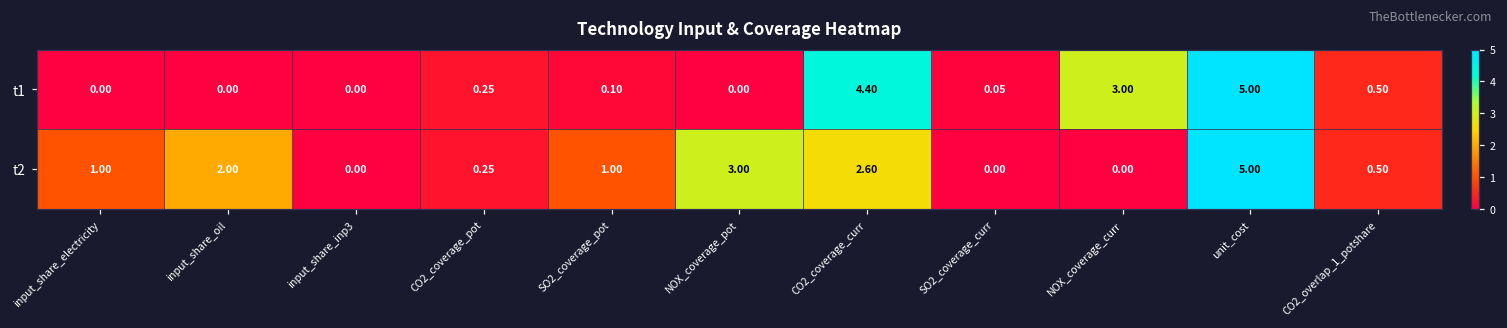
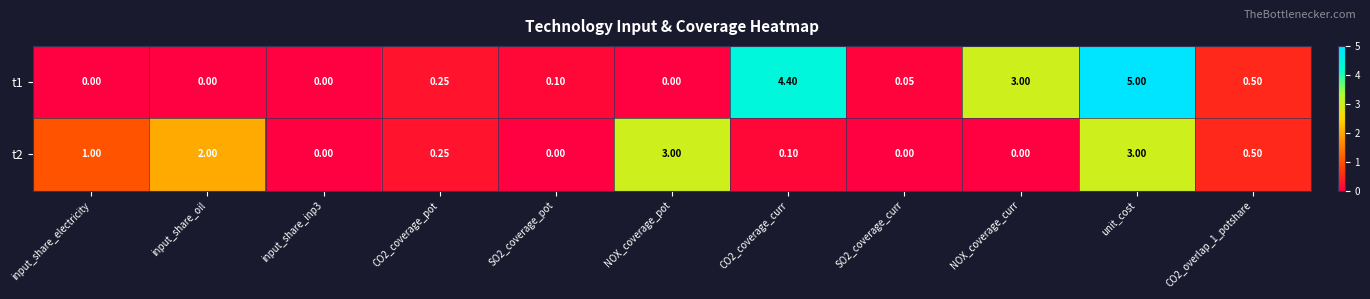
  {
    "t1": {
      "input_share_electricity": 0.00,
      "input_share_oil": 0.00,
      "input_share_inp3": 0.00,
      "CO2_coverage_pot": 0.25,
      "SO2_coverage_pot": 0.10,
      "NOX_coverage_pot": 0.00,
      "CO2_coverage_curr": 4.40,
      "SO2_coverage_curr": 0.05,
      "NOX_coverage_curr": 3.00,
      "unit_cost": 5.00,
      "CO2_overlap_1_potshare": 0.50
    },
    "t2": {
      "input_share_electricity": 1.00,
      "input_share_oil": 2.00,
      "input_share_inp3": 0.00,
      "CO2_coverage_pot": 0.25,
-     "SO2_coverage_pot": 1.00,
+     "SO2_coverage_pot": 0.00,
      "NOX_coverage_pot": 3.00,
-     "CO2_coverage_curr": 2.60,
+     "CO2_coverage_curr": 0.10,
      "SO2_coverage_curr": 0.00,
      "NOX_coverage_curr": 0.00,
-     "unit_cost": 5.00,
+     "unit_cost": 3.00,
      "CO2_overlap_1_potshare": 0.50
    }
  }
